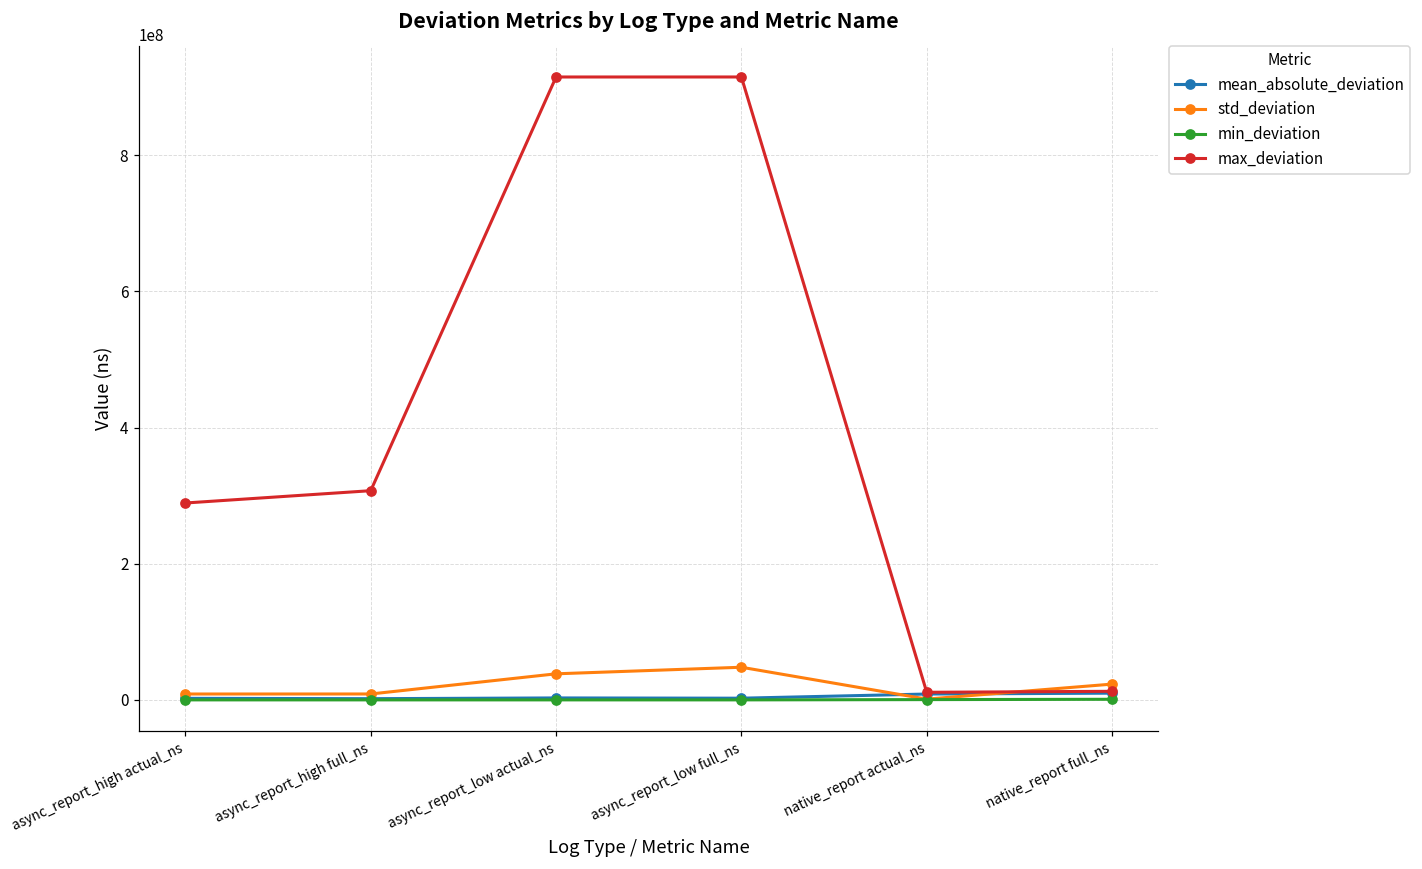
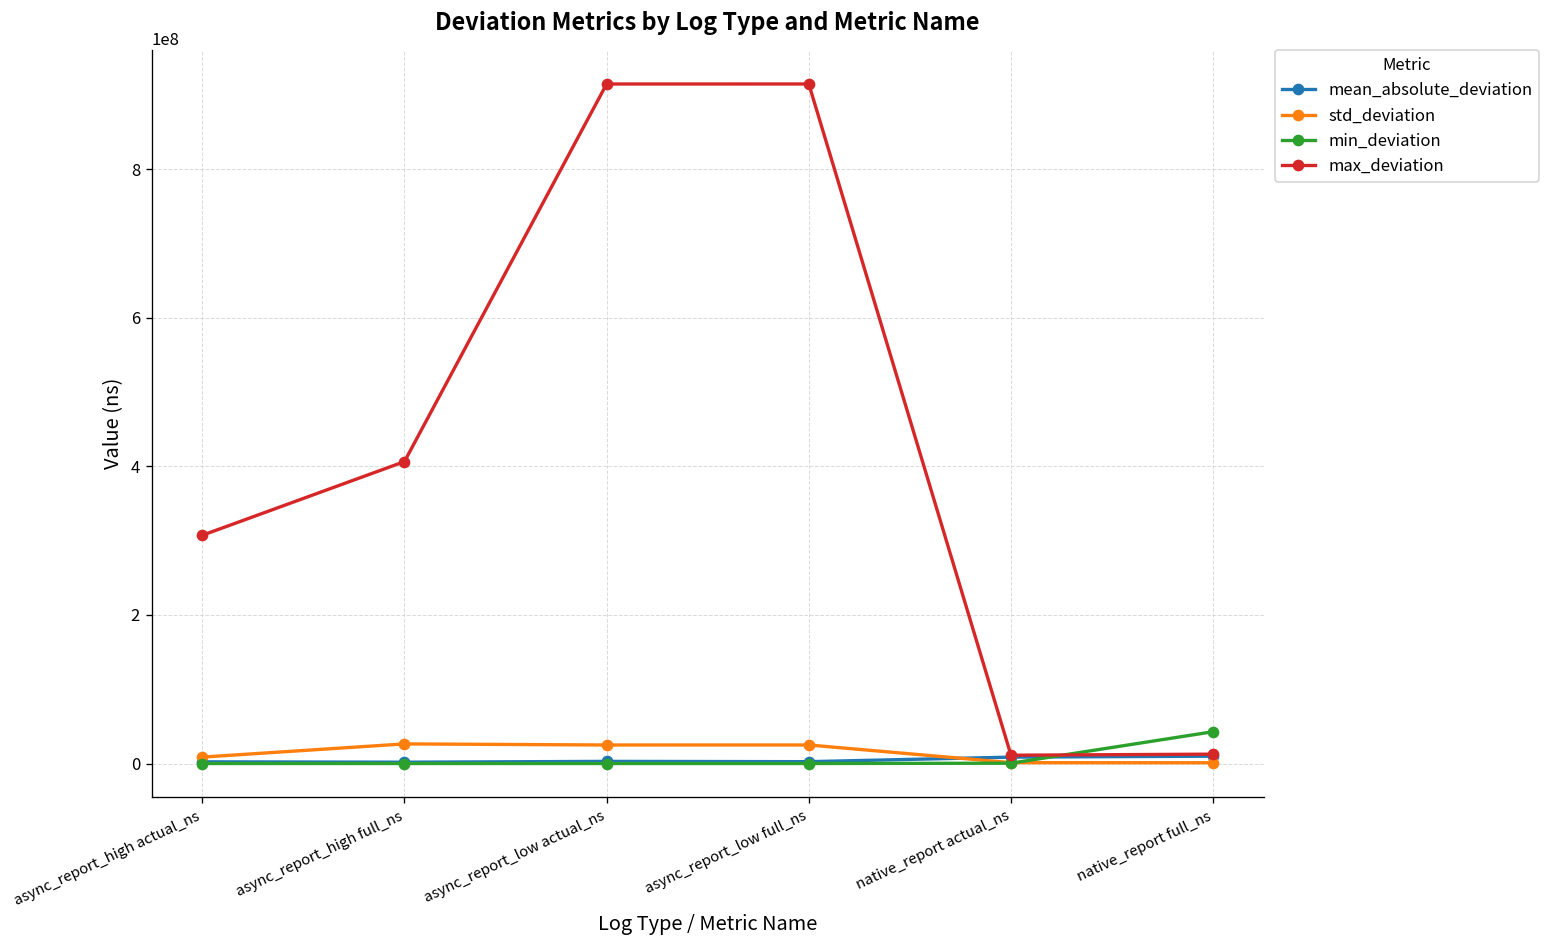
  {
    "std_deviation": {
      "async_report_high actual_ns": 10000000,
-     "async_report_high full_ns": 10000000,
-     "async_report_low actual_ns": 40000000,
-     "async_report_low full_ns": 50000000,
-     "native_report full_ns": 20000000
+     "async_report_high full_ns": 30000000,
+     "async_report_low actual_ns": 20000000,
+     "async_report_low full_ns": 20000000,
+     "native_report full_ns": 0
    },
    "min_deviation": {
-     "native_report full_ns": 0
+     "native_report full_ns": 40000000
    },
    "max_deviation": {
-     "async_report_high actual_ns": 290000000,
-     "async_report_high full_ns": 310000000,
+     "async_report_high actual_ns": 310000000,
+     "async_report_high full_ns": 410000000,
      "async_report_low actual_ns": 910000000,
      "async_report_low full_ns": 910000000
    }
  }
